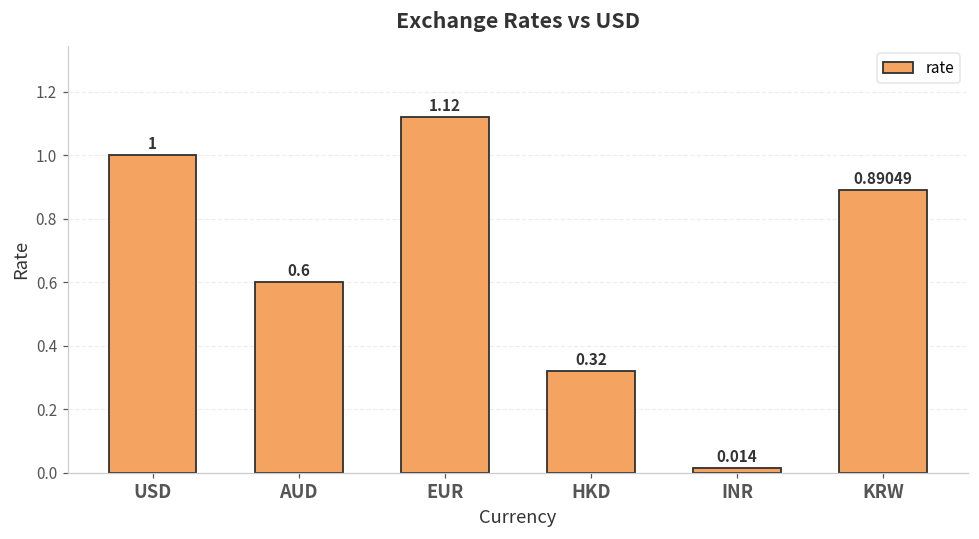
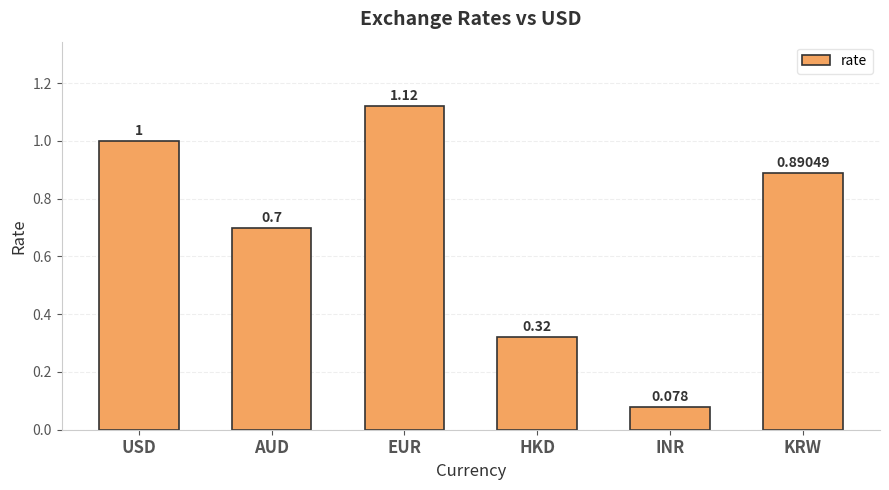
  {
    "USD": 1,
-   "AUD": 0.6,
+   "AUD": 0.7,
    "EUR": 1.12,
    "HKD": 0.32,
-   "INR": 0.014,
+   "INR": 0.078,
    "KRW": 0.89049
  }
